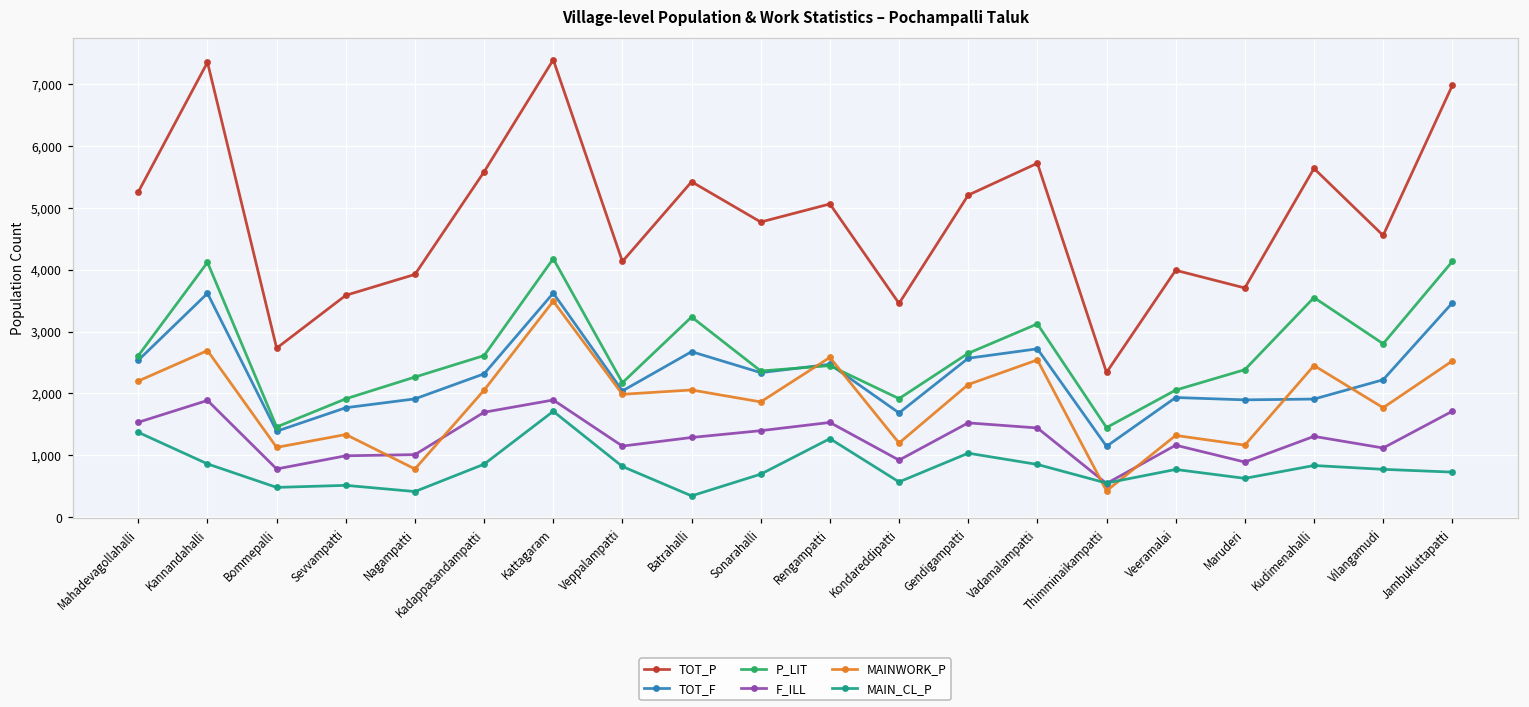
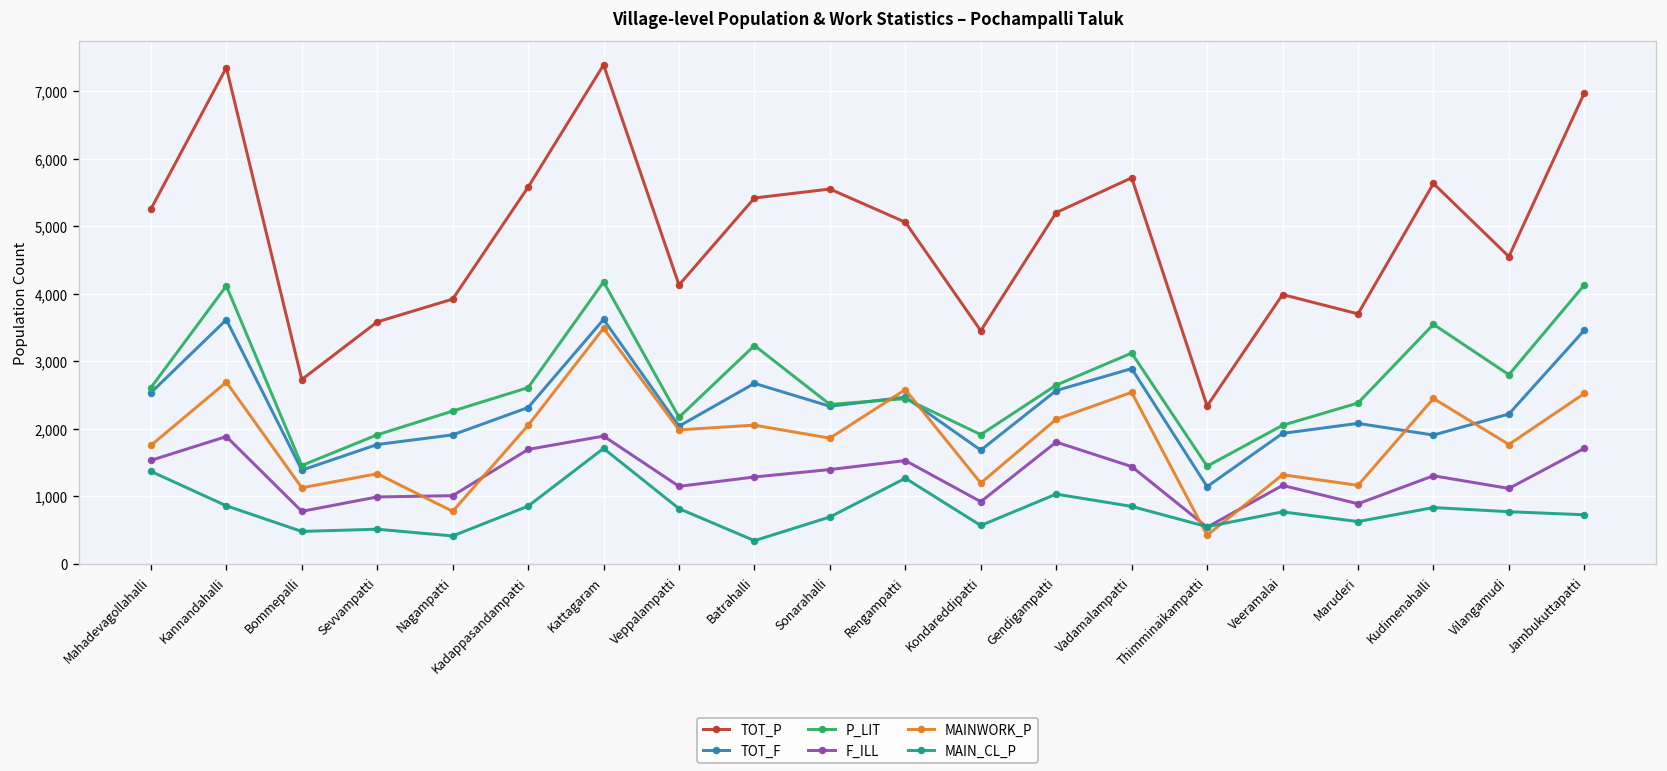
  {
    "TOT_P": {
      "Mahadevagollahalli": "5,300",
      "Kannandahalli": "7,400",
      "Bommepalli": "2,700",
      "Sevvampatti": "3,600",
      "Nagampatti": "3,900",
      "Kadappasandampatti": "5,600",
      "Kattagaram": "7,400",
      "Veppalampatti": "4,100",
      "Batrahalli": "5,400",
-     "Sonarahalli": "4,800",
+     "Sonarahalli": "5,600",
      "Rengampatti": "5,100",
      "Kondareddipatti": "3,500",
      "Gendigampatti": "5,200",
      "Vadamalampatti": "5,700",
      "Thimminaikampatti": "2,300",
      "Veeramalai": "4,000",
      "Maruderi": "3,700",
      "Kudimenahalli": "5,600",
      "Vilangamudi": "4,600",
      "Jambukuttapatti": "7,000"
    },
    "TOT_F": {
      "Mahadevagollahalli": "2,500",
      "Kannandahalli": "3,600",
      "Bommepalli": "1,400",
      "Sevvampatti": "1,800",
      "Nagampatti": "1,900",
      "Kadappasandampatti": "2,300",
      "Kattagaram": "3,600",
      "Veppalampatti": "2,000",
      "Batrahalli": "2,700",
      "Kondareddipatti": "1,700",
      "Gendigampatti": "2,600",
-     "Vadamalampatti": "2,700",
+     "Vadamalampatti": "2,900",
      "Thimminaikampatti": "1,100",
      "Veeramalai": "1,900",
-     "Maruderi": "1,900",
+     "Maruderi": "2,100",
      "Kudimenahalli": "1,900",
      "Vilangamudi": "2,200",
      "Jambukuttapatti": "3,500"
    },
    "F_ILL": {
      "Mahadevagollahalli": "1,500",
      "Kannandahalli": "1,900",
      "Bommepalli": "800",
      "Sevvampatti": "1,000",
      "Nagampatti": "1,000",
      "Kadappasandampatti": "1,700",
      "Kattagaram": "1,900",
      "Veppalampatti": "1,100",
      "Batrahalli": "1,300",
      "Sonarahalli": "1,400",
      "Rengampatti": "1,500",
      "Kondareddipatti": "900",
-     "Gendigampatti": "1,500",
+     "Gendigampatti": "1,800",
      "Vadamalampatti": "1,400",
      "Veeramalai": "1,200",
      "Maruderi": "900",
      "Kudimenahalli": "1,300",
      "Vilangamudi": "1,100",
      "Jambukuttapatti": "1,700"
    },
    "MAINWORK_P": {
-     "Mahadevagollahalli": "2,200",
+     "Mahadevagollahalli": "1,800",
      "Kannandahalli": "2,700",
      "Bommepalli": "1,100",
      "Sevvampatti": "1,300",
      "Nagampatti": "800",
      "Kadappasandampatti": "2,100",
      "Kattagaram": "3,500",
      "Veppalampatti": "2,000",
      "Batrahalli": "2,100",
      "Sonarahalli": "1,900",
      "Rengampatti": "2,600",
      "Kondareddipatti": "1,200",
      "Gendigampatti": "2,100",
      "Vadamalampatti": "2,500",
      "Thimminaikampatti": "400",
      "Veeramalai": "1,300",
      "Maruderi": "1,200",
      "Kudimenahalli": "2,500",
      "Vilangamudi": "1,800",
      "Jambukuttapatti": "2,500"
    }
  }
